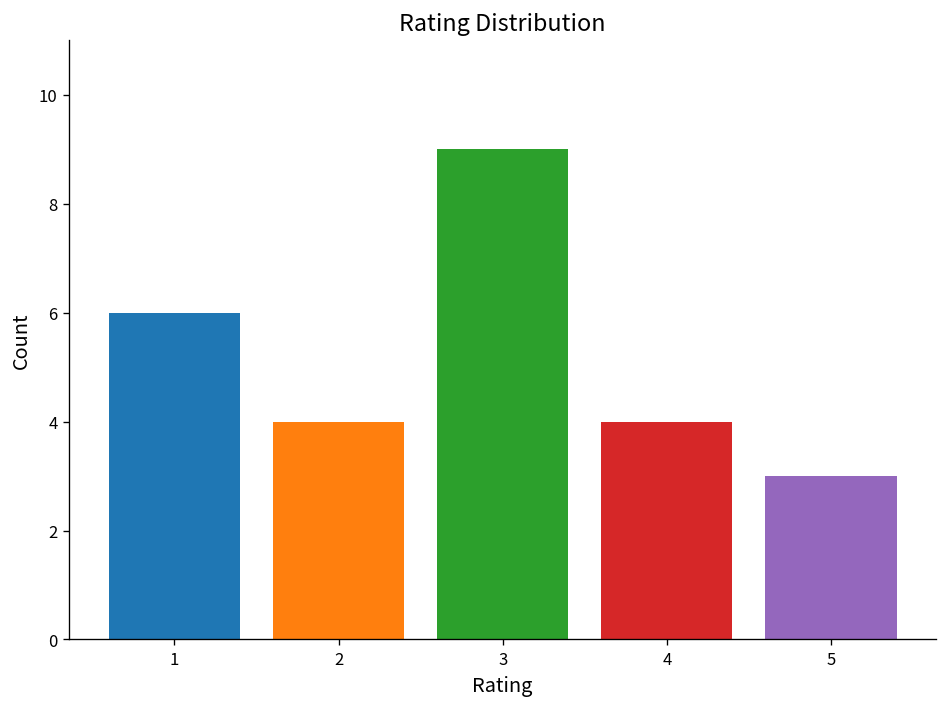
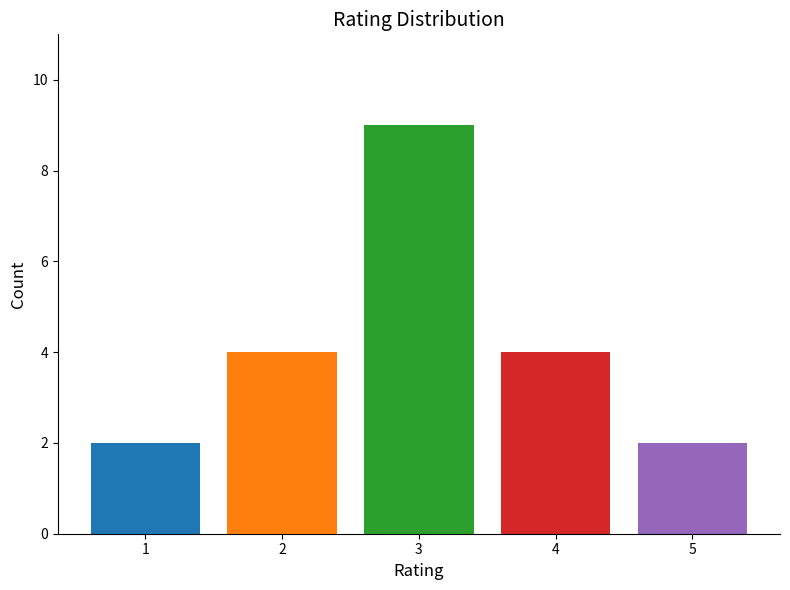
  {
-   "1": 6,
+   "1": 2,
    "2": 4,
    "3": 9,
    "4": 4,
-   "5": 3
+   "5": 2
  }
